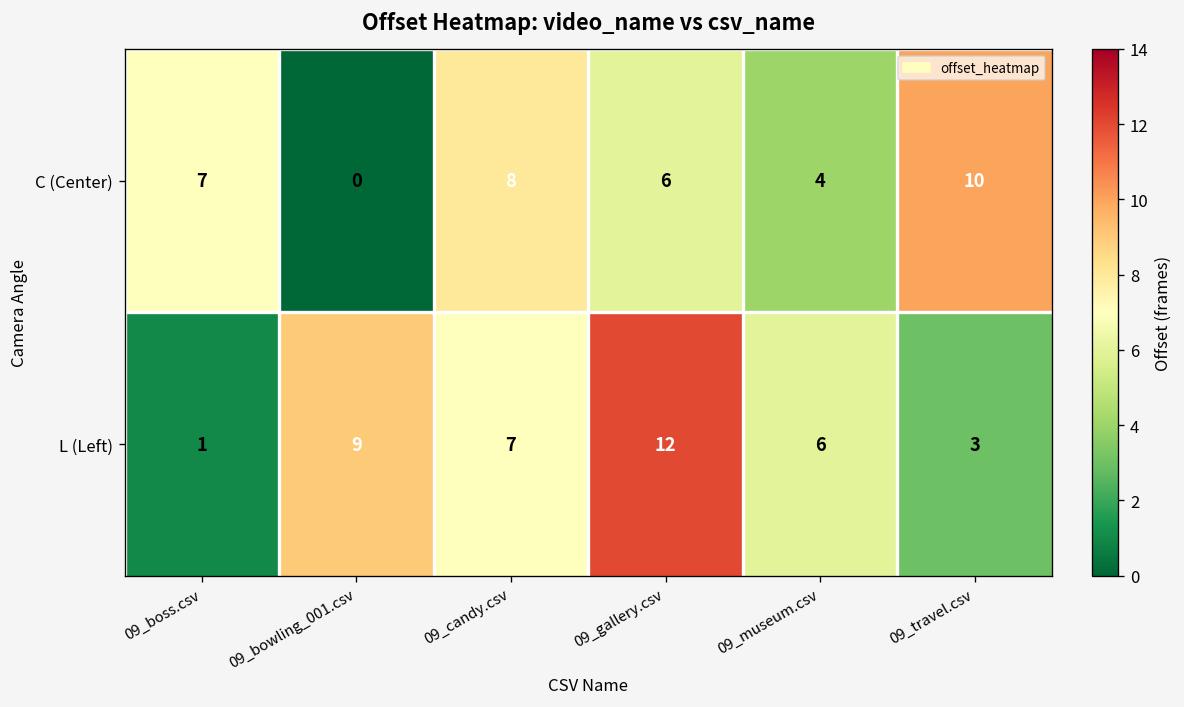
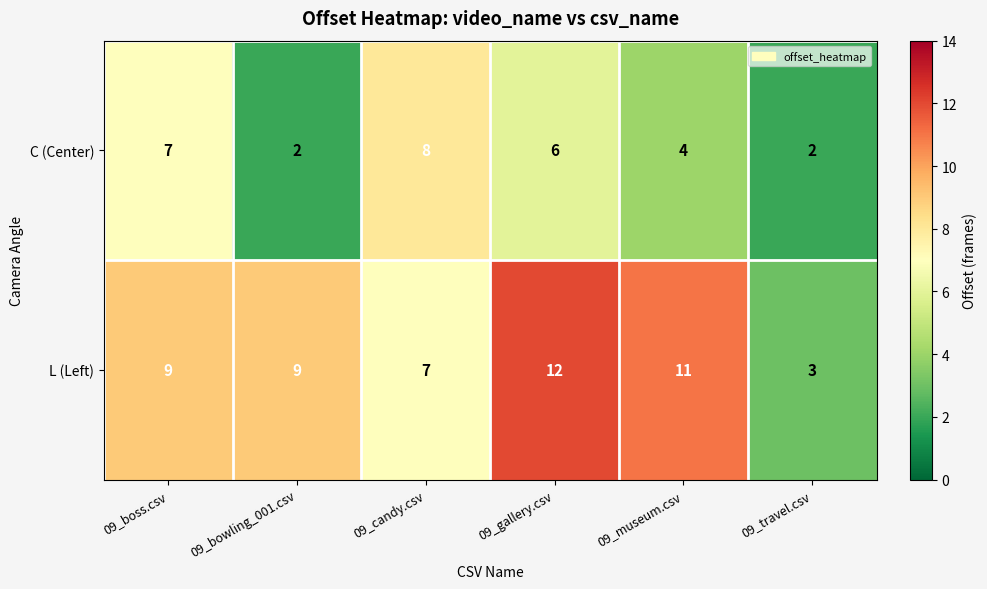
  {
    "C (Center)": {
      "09_boss.csv": 7,
-     "09_bowling_001.csv": 0,
+     "09_bowling_001.csv": 2,
      "09_candy.csv": 8,
      "09_gallery.csv": 6,
      "09_museum.csv": 4,
-     "09_travel.csv": 10
+     "09_travel.csv": 2
    },
    "L (Left)": {
-     "09_boss.csv": 1,
+     "09_boss.csv": 9,
      "09_bowling_001.csv": 9,
      "09_candy.csv": 7,
      "09_gallery.csv": 12,
-     "09_museum.csv": 6,
+     "09_museum.csv": 11,
      "09_travel.csv": 3
    }
  }
